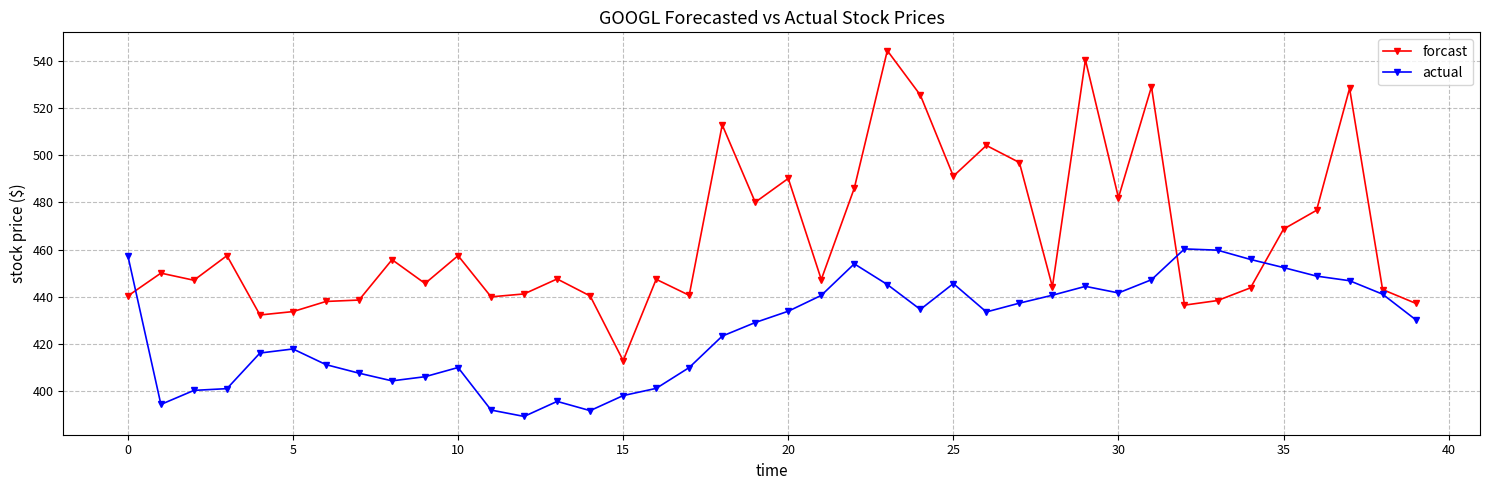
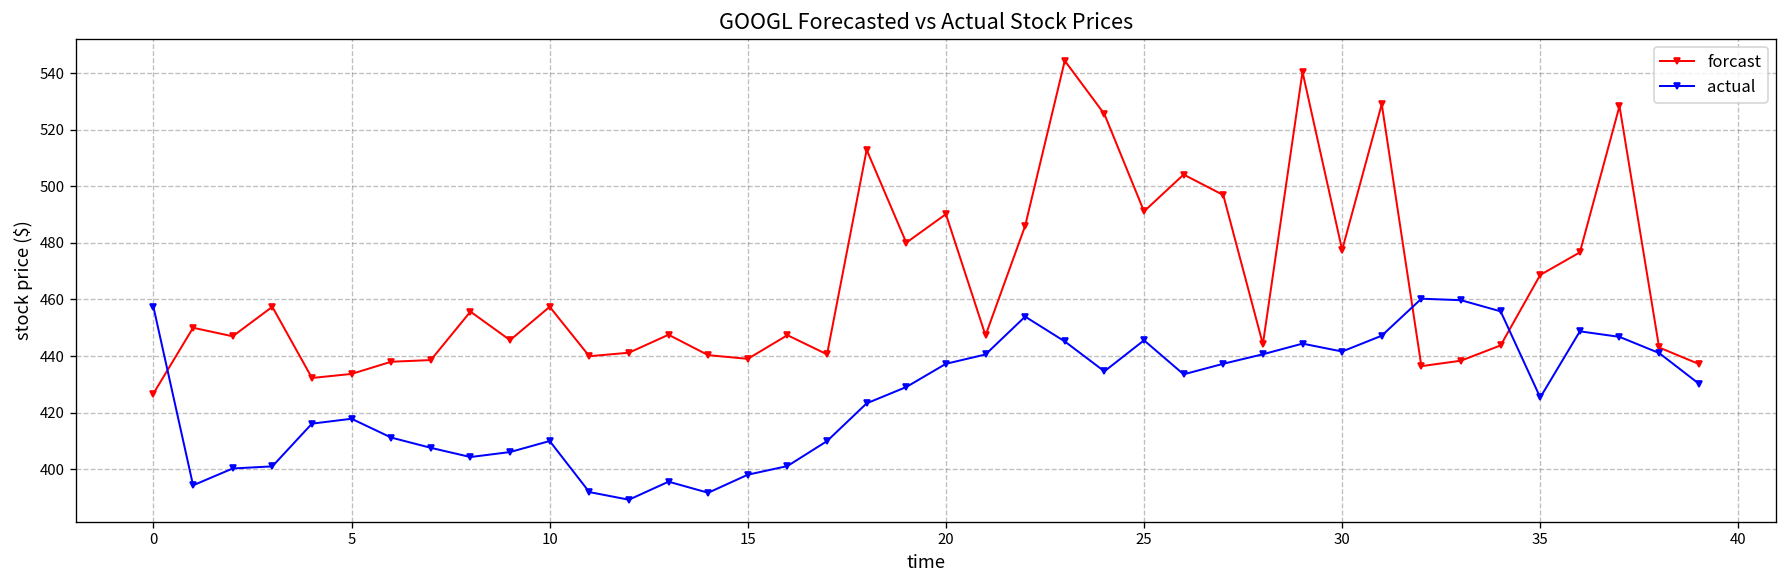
  {
    "forcast": {
-     "0": 440,
+     "0": 427,
      "5": 434,
      "10": 457,
-     "15": 413,
+     "15": 439,
      "20": 490,
      "25": 491,
-     "30": 482,
+     "30": 477,
      "35": 469
    },
    "actual": {
      "0": 457,
      "5": 418,
      "10": 410,
      "15": 398,
-     "20": 434,
+     "20": 437,
      "25": 446,
      "30": 442,
-     "35": 452
+     "35": 425
    }
  }
